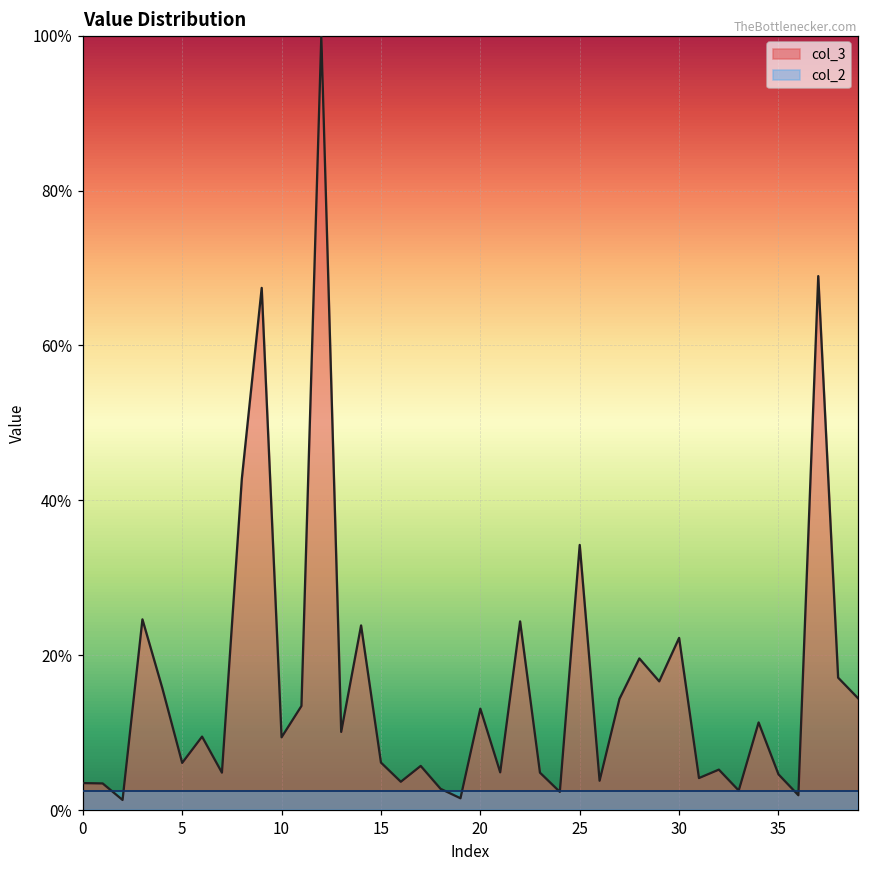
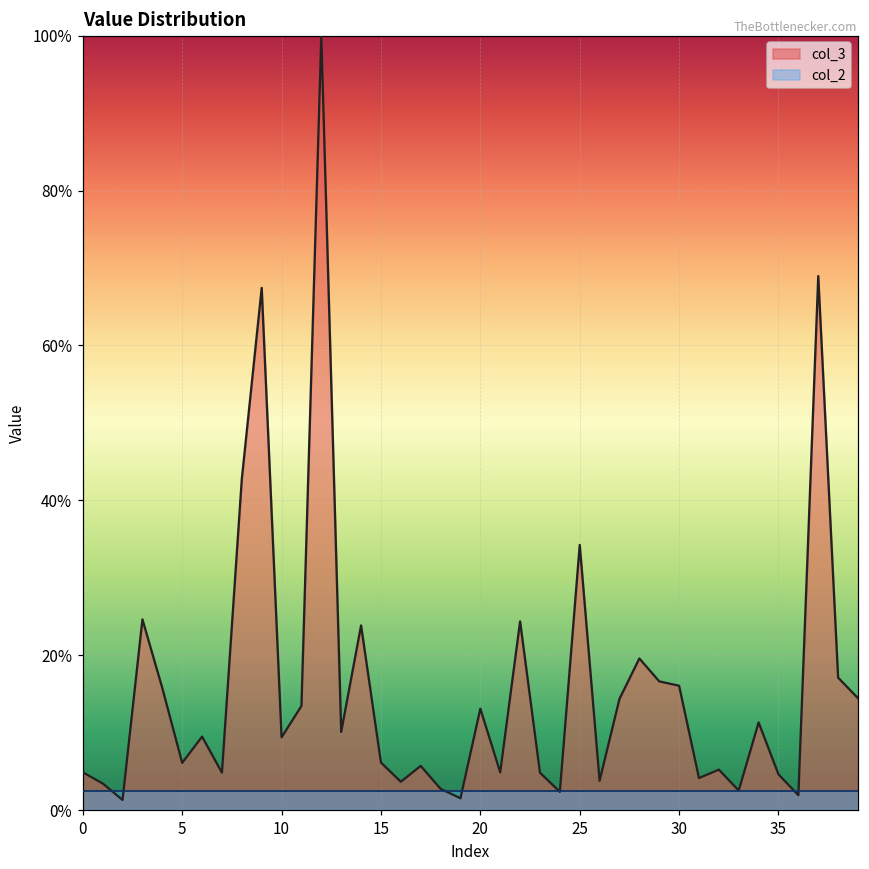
  {
    "col_3": {
-     "0": "4%",
+     "0": "5%",
      "5": "6%",
      "10": "9%",
      "15": "6%",
      "20": "13%",
      "25": "34%",
-     "30": "22%",
+     "30": "16%",
      "35": "5%"
    },
    "col_2": {
      "0": "3%",
      "5": "3%",
      "10": "3%",
      "15": "3%",
      "20": "3%",
      "25": "3%",
      "30": "3%",
      "35": "3%"
    }
  }
